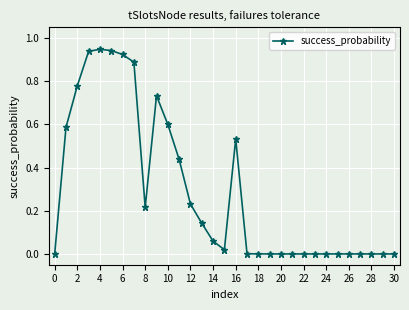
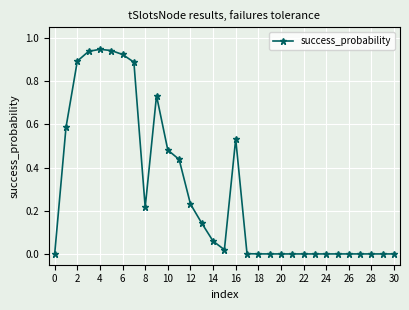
  {
    "0": 0.00,
-   "2": 0.78,
+   "2": 0.89,
    "4": 0.95,
    "6": 0.92,
    "8": 0.22,
-   "10": 0.60,
+   "10": 0.48,
    "12": 0.23,
    "14": 0.06,
    "16": 0.53,
    "18": 0.00,
    "20": 0.00,
    "22": 0.00,
    "24": 0.00,
    "26": 0.00,
    "28": 0.00,
    "30": 0.00
  }
